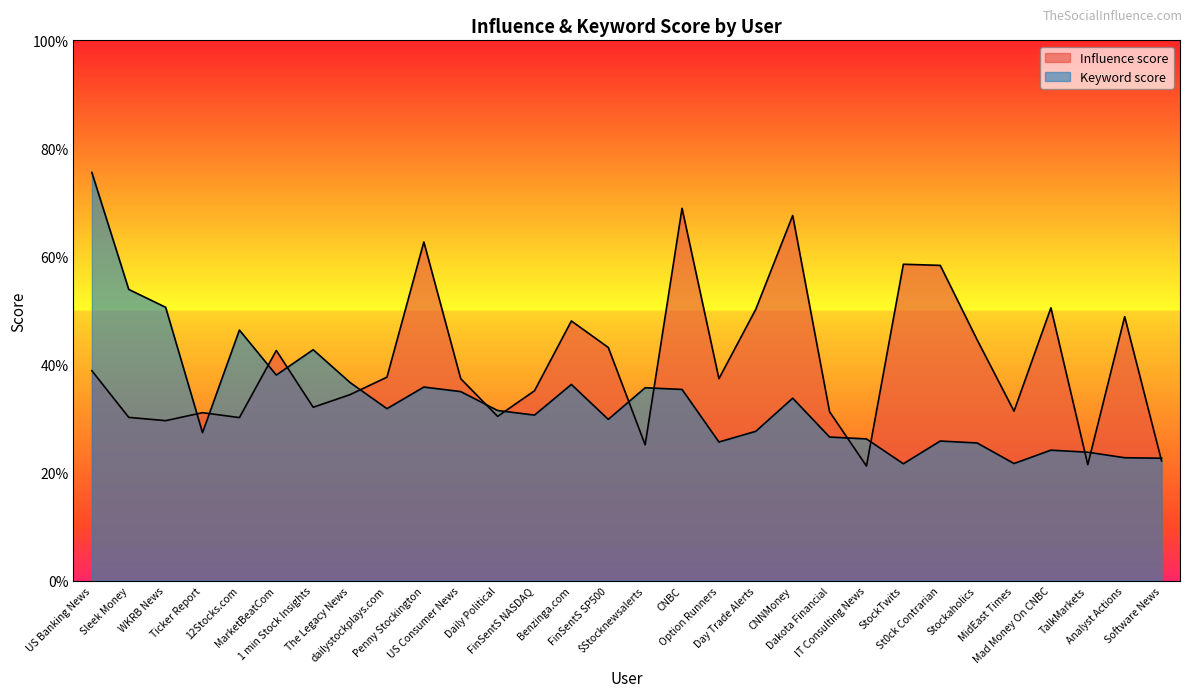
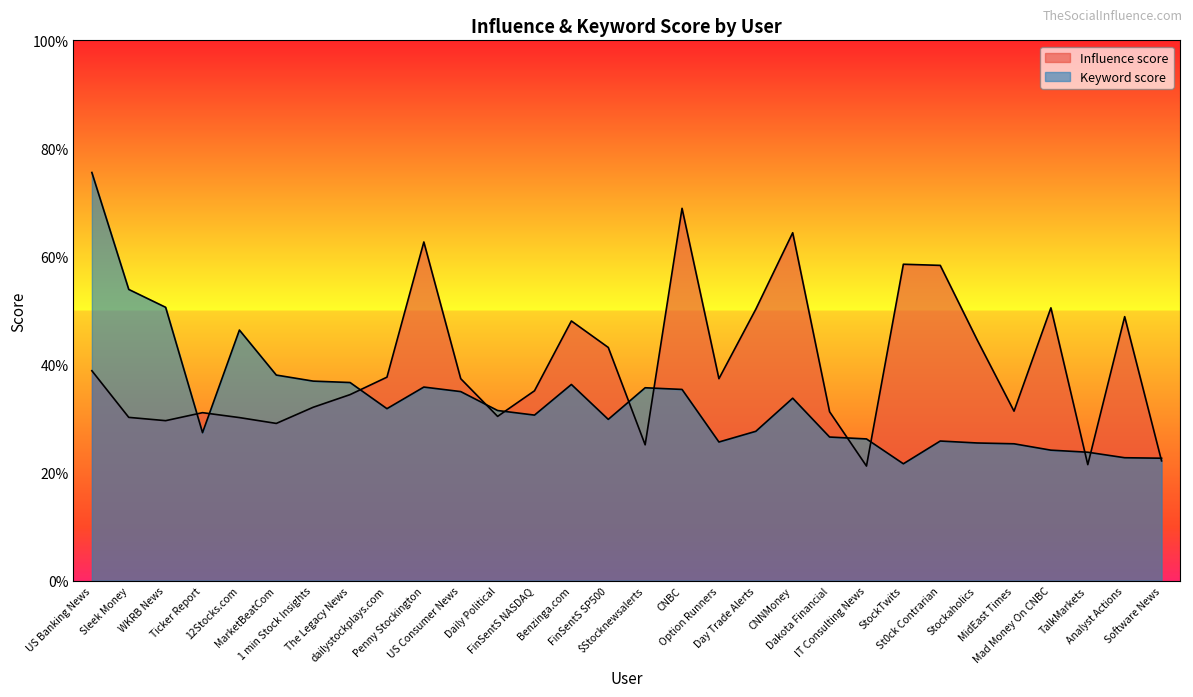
  {
    "Influence score": {
      "US Banking News": "39%",
      "Sleek Money": "30%",
      "WKRB News": "30%",
      "Ticker Report": "31%",
      "12Stocks.com": "30%",
-     "MarketBeatCom": "43%",
+     "MarketBeatCom": "29%",
      "1 min Stock Insights": "32%",
      "The Legacy News": "34%",
      "dailystockplays.com": "38%",
      "Penny Stockington": "63%",
      "US Consumer News": "37%",
      "Daily Political": "30%",
      "FinSentS NASDAQ": "35%",
      "Benzinga.com": "48%",
      "FinSentS SP500": "43%",
      "$Stocknewsalerts": "25%",
      "CNBC": "69%",
      "Option Runners": "37%",
      "Day Trade Alerts": "50%",
-     "CNNMoney": "68%",
+     "CNNMoney": "64%",
      "Dakota Financial": "31%",
      "IT Consulting News": "21%",
      "StockTwits": "59%",
      "St0ck Contrarian": "58%",
      "Stockaholics": "45%",
      "MidEast Times": "31%",
      "Mad Money On CNBC": "50%",
      "TalkMarkets": "21%",
      "Analyst Actions": "49%",
      "Software News": "22%"
    },
    "Keyword score": {
      "US Banking News": "76%",
      "Sleek Money": "54%",
      "WKRB News": "51%",
      "Ticker Report": "27%",
      "12Stocks.com": "46%",
      "MarketBeatCom": "38%",
-     "1 min Stock Insights": "43%",
+     "1 min Stock Insights": "37%",
      "The Legacy News": "37%",
      "dailystockplays.com": "32%",
      "Penny Stockington": "36%",
      "US Consumer News": "35%",
      "Daily Political": "31%",
      "FinSentS NASDAQ": "31%",
      "Benzinga.com": "36%",
      "FinSentS SP500": "30%",
      "$Stocknewsalerts": "36%",
      "CNBC": "35%",
      "Option Runners": "26%",
      "Day Trade Alerts": "28%",
      "CNNMoney": "34%",
      "Dakota Financial": "27%",
      "IT Consulting News": "26%",
      "StockTwits": "22%",
      "St0ck Contrarian": "26%",
      "Stockaholics": "25%",
-     "MidEast Times": "22%",
+     "MidEast Times": "25%",
      "Mad Money On CNBC": "24%",
      "TalkMarkets": "24%",
      "Analyst Actions": "23%",
      "Software News": "23%"
    }
  }
